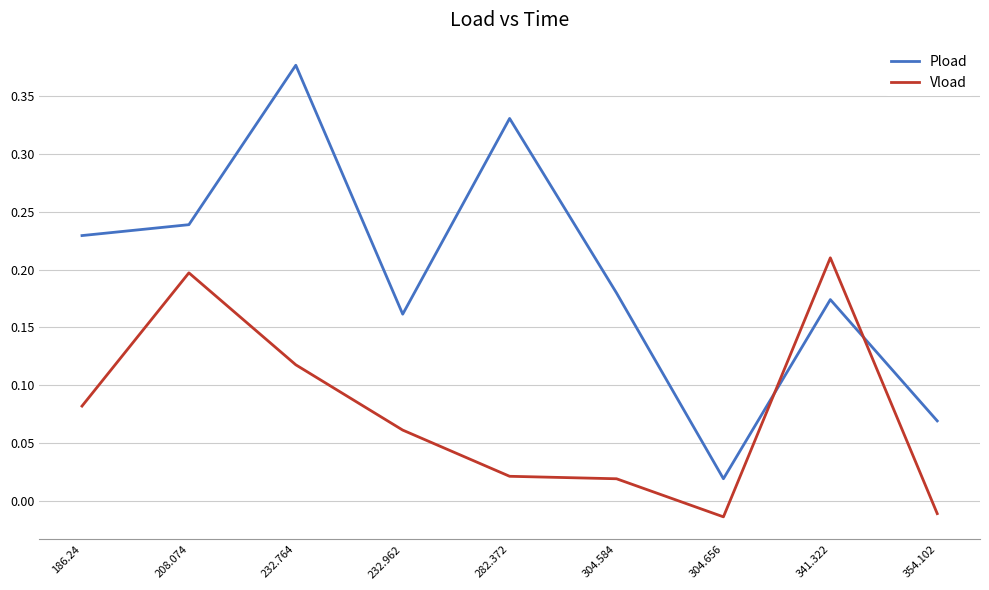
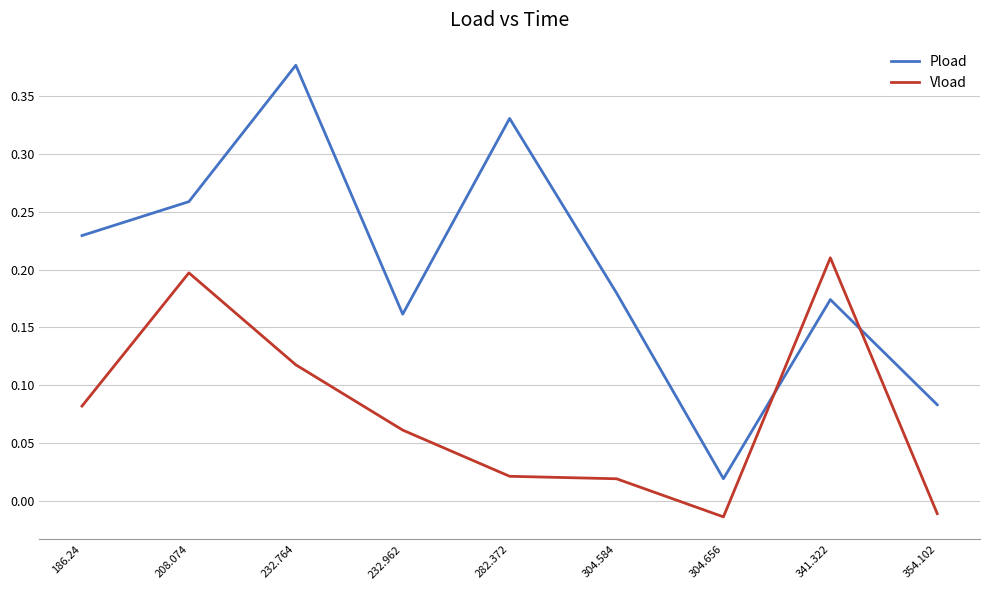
  {
    "Pload": {
      "186.24": 0.230,
-     "208.074": 0.239,
+     "208.074": 0.259,
      "232.764": 0.377,
      "232.962": 0.162,
      "282.372": 0.331,
      "304.584": 0.180,
      "304.656": 0.019,
      "341.322": 0.174,
-     "354.102": 0.069
+     "354.102": 0.083
    },
    "Vload": {
      "186.24": 0.082,
      "208.074": 0.197,
      "232.764": 0.118,
      "232.962": 0.061,
      "282.372": 0.021,
      "304.584": 0.019,
      "304.656": -0.014,
      "341.322": 0.210,
      "354.102": -0.011
    }
  }
